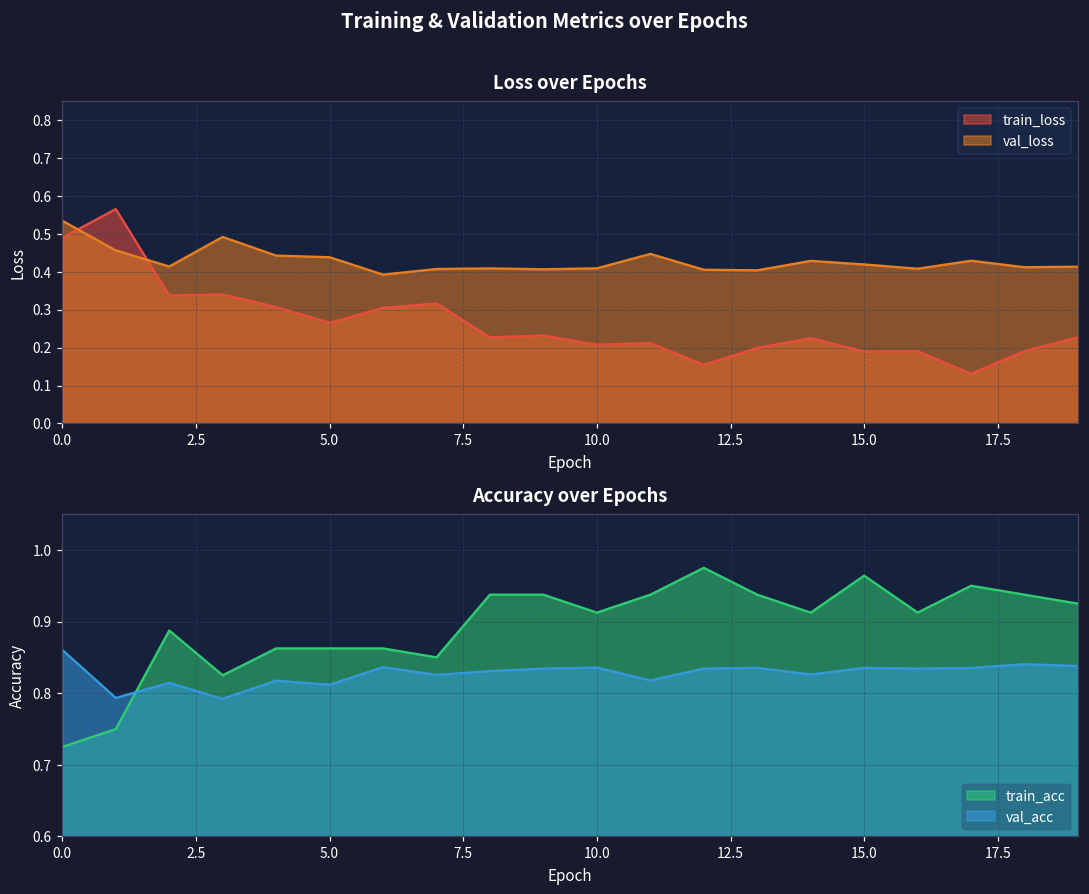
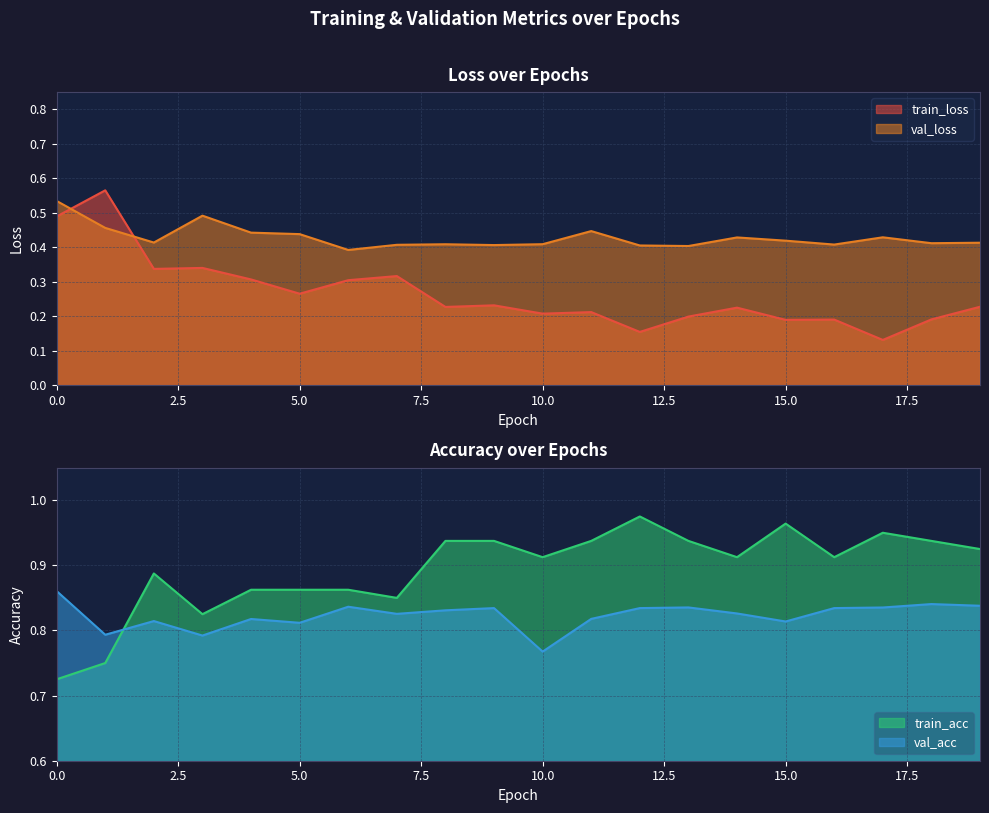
  {
    "Accuracy over Epochs": {
      "train_acc": {
        "0.0": 0.73,
        "5.0": 0.86,
        "10.0": 0.91,
        "15.0": 0.96
      },
      "val_acc": {
        "0.0": 0.86,
        "5.0": 0.81,
-       "10.0": 0.84,
-       "15.0": 0.84
+       "10.0": 0.77,
+       "15.0": 0.81
      }
    }
  }
